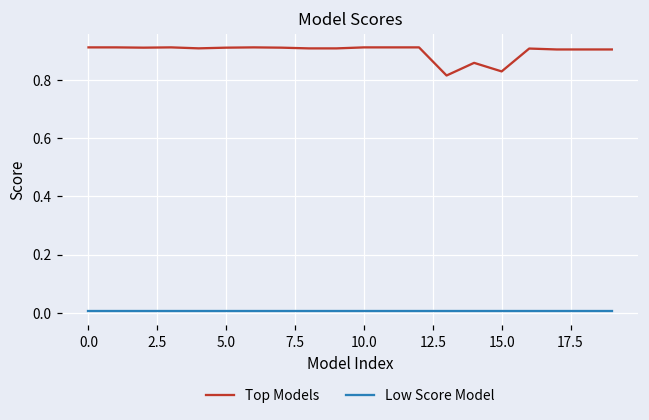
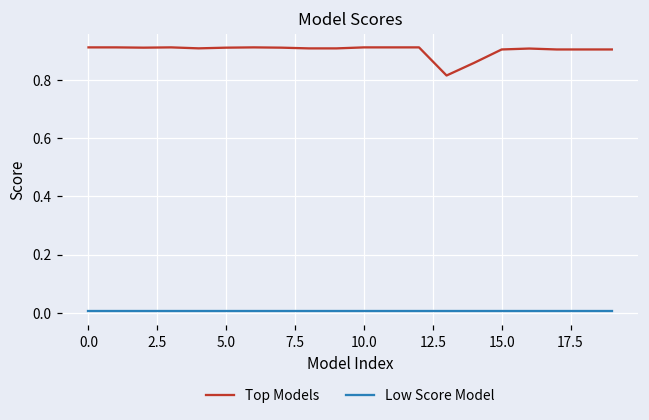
  {
    "Top Models": {
      "0.0": 0.91,
      "5.0": 0.91,
      "10.0": 0.91,
-     "15.0": 0.83
+     "15.0": 0.90
    },
    "Low Score Model": {
      "0.0": 0.01,
      "5.0": 0.01,
      "10.0": 0.01,
      "15.0": 0.01
    }
  }
